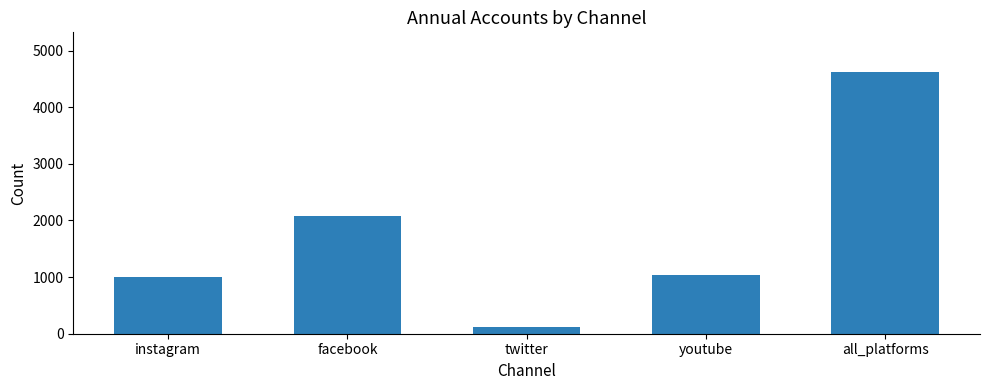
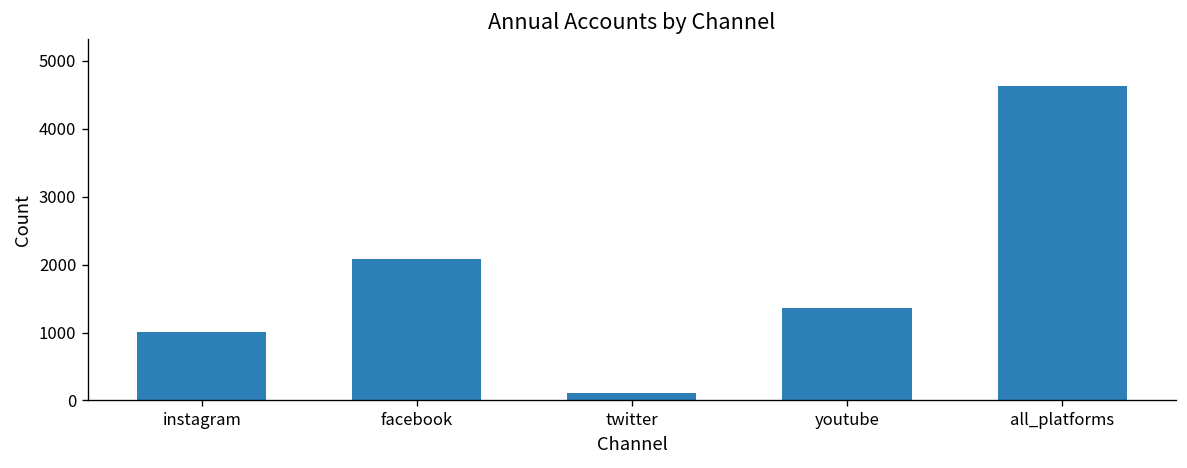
  {
    "instagram": 1000,
    "facebook": 2100,
    "twitter": 100,
-   "youtube": 1000,
+   "youtube": 1400,
    "all_platforms": 4600
  }
